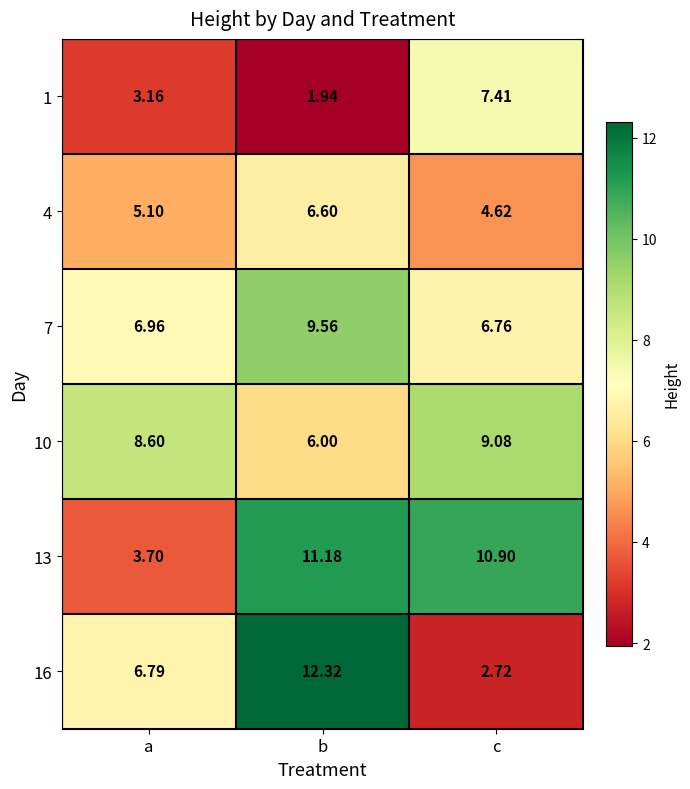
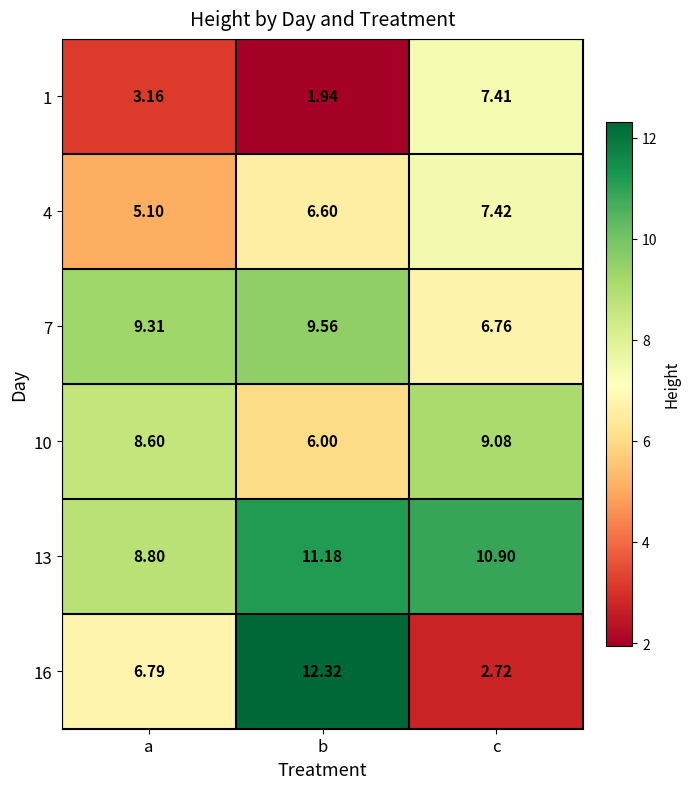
  {
    "1": {
      "a": 3.16,
      "b": 1.94,
      "c": 7.41
    },
    "4": {
      "a": 5.10,
      "b": 6.60,
-     "c": 4.62
+     "c": 7.42
    },
    "7": {
-     "a": 6.96,
+     "a": 9.31,
      "b": 9.56,
      "c": 6.76
    },
    "10": {
      "a": 8.60,
      "b": 6.00,
      "c": 9.08
    },
    "13": {
-     "a": 3.70,
+     "a": 8.80,
      "b": 11.18,
      "c": 10.90
    },
    "16": {
      "a": 6.79,
      "b": 12.32,
      "c": 2.72
    }
  }
